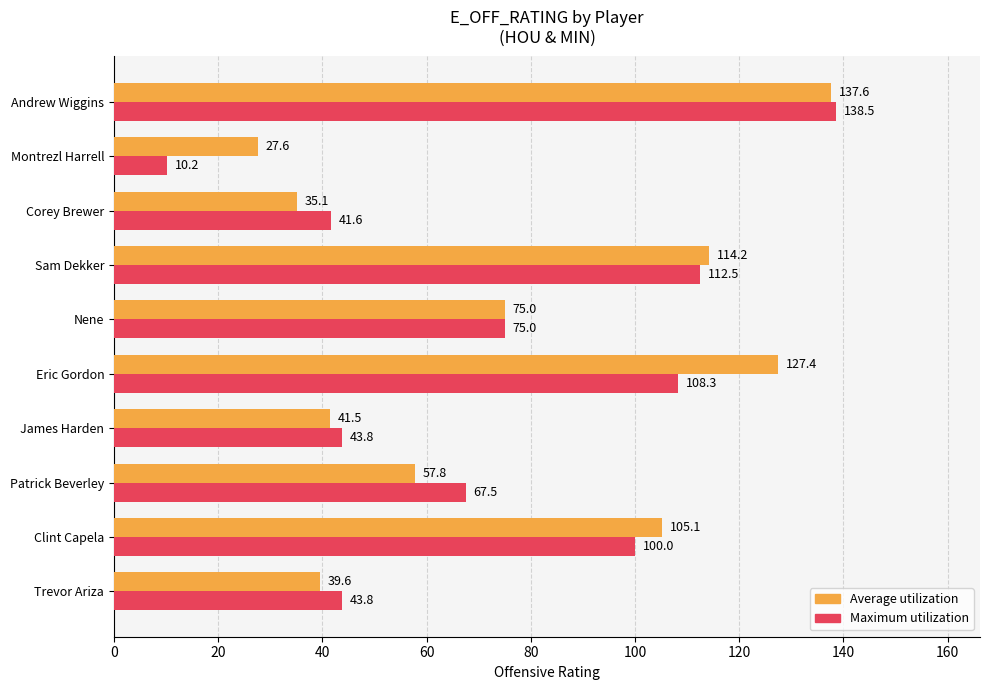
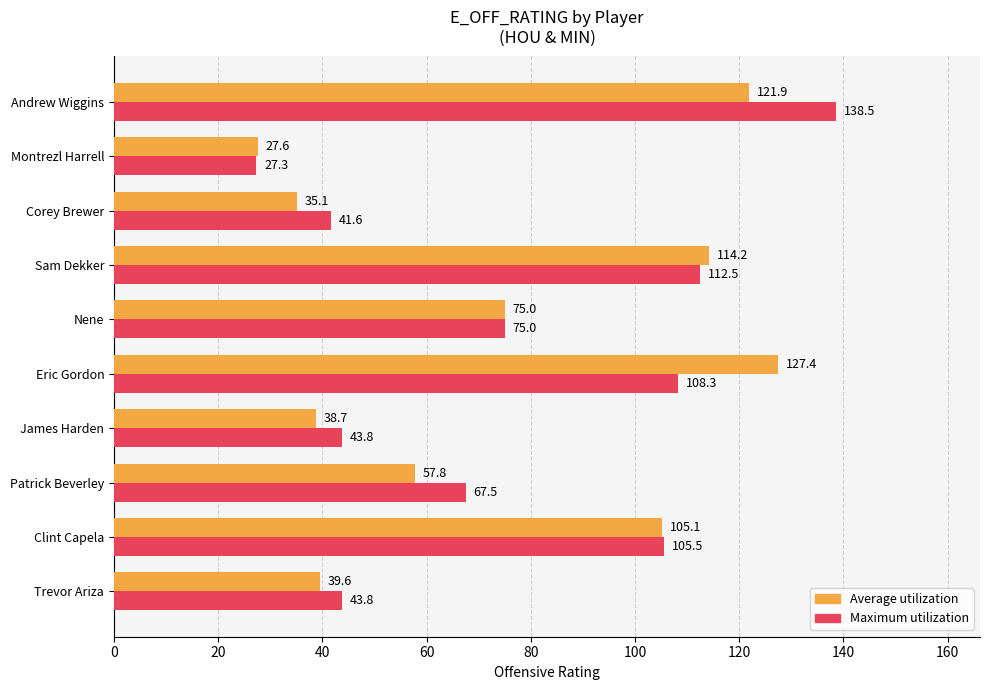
  {
    "Average utilization": {
-     "Andrew Wiggins": 137.6,
+     "Andrew Wiggins": 121.9,
      "Montrezl Harrell": 27.6,
      "Corey Brewer": 35.1,
      "Sam Dekker": 114.2,
      "Nene": 75.0,
      "Eric Gordon": 127.4,
-     "James Harden": 41.5,
+     "James Harden": 38.7,
      "Patrick Beverley": 57.8,
      "Clint Capela": 105.1,
      "Trevor Ariza": 39.6
    },
    "Maximum utilization": {
      "Andrew Wiggins": 138.5,
-     "Montrezl Harrell": 10.2,
+     "Montrezl Harrell": 27.3,
      "Corey Brewer": 41.6,
      "Sam Dekker": 112.5,
      "Nene": 75.0,
      "Eric Gordon": 108.3,
      "James Harden": 43.8,
      "Patrick Beverley": 67.5,
-     "Clint Capela": 100.0,
+     "Clint Capela": 105.5,
      "Trevor Ariza": 43.8
    }
  }
